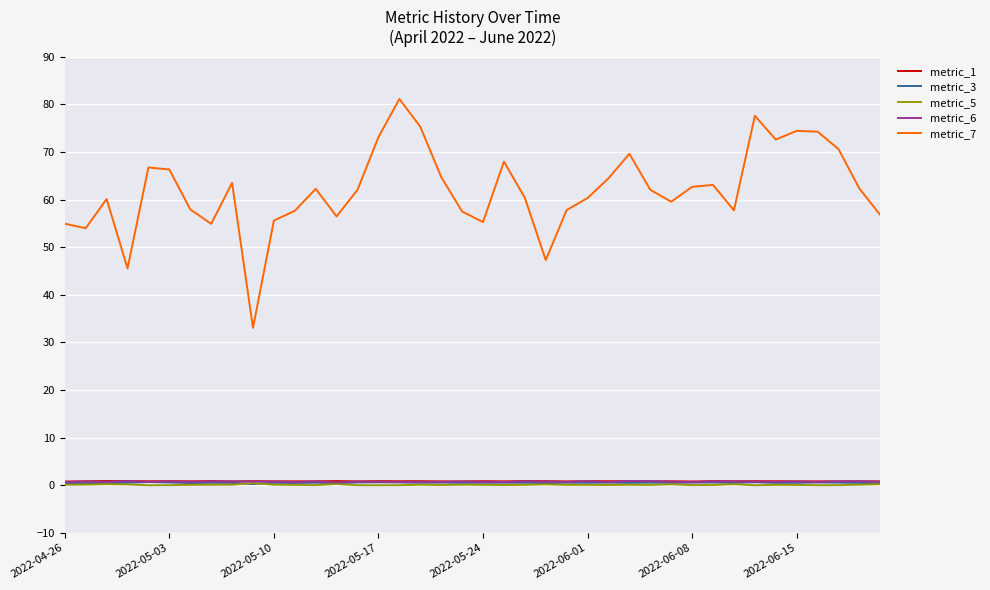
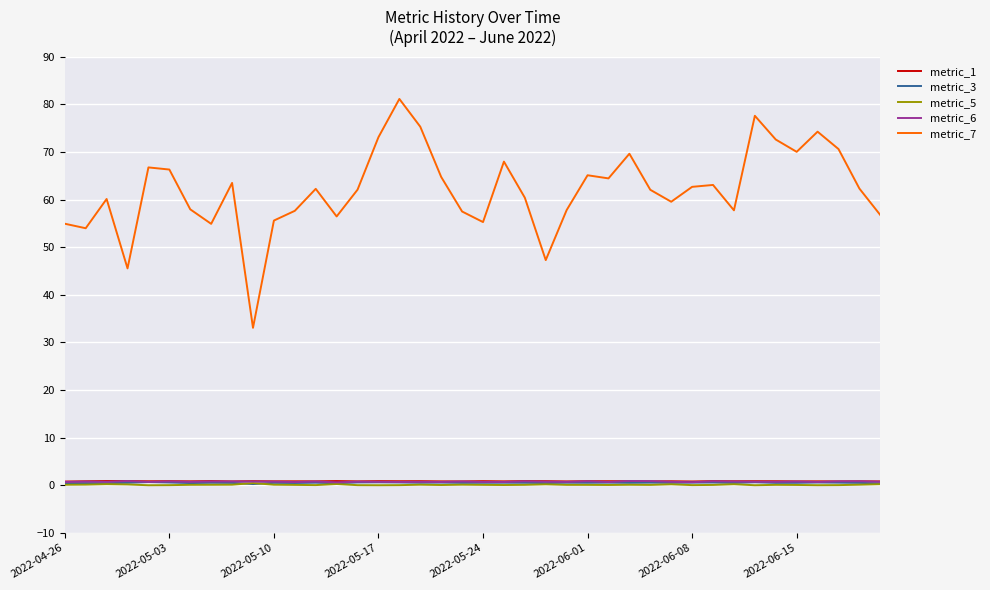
  {
    "metric_5": {
      "2022-05-03": 0,
      "2022-05-17": 0
    },
    "metric_7": {
      "2022-04-26": 55,
      "2022-05-03": 66,
      "2022-05-10": 56,
      "2022-05-17": 73,
      "2022-05-24": 55,
-     "2022-06-01": 60,
+     "2022-06-01": 65,
      "2022-06-08": 63,
-     "2022-06-15": 74
+     "2022-06-15": 70
    }
  }
